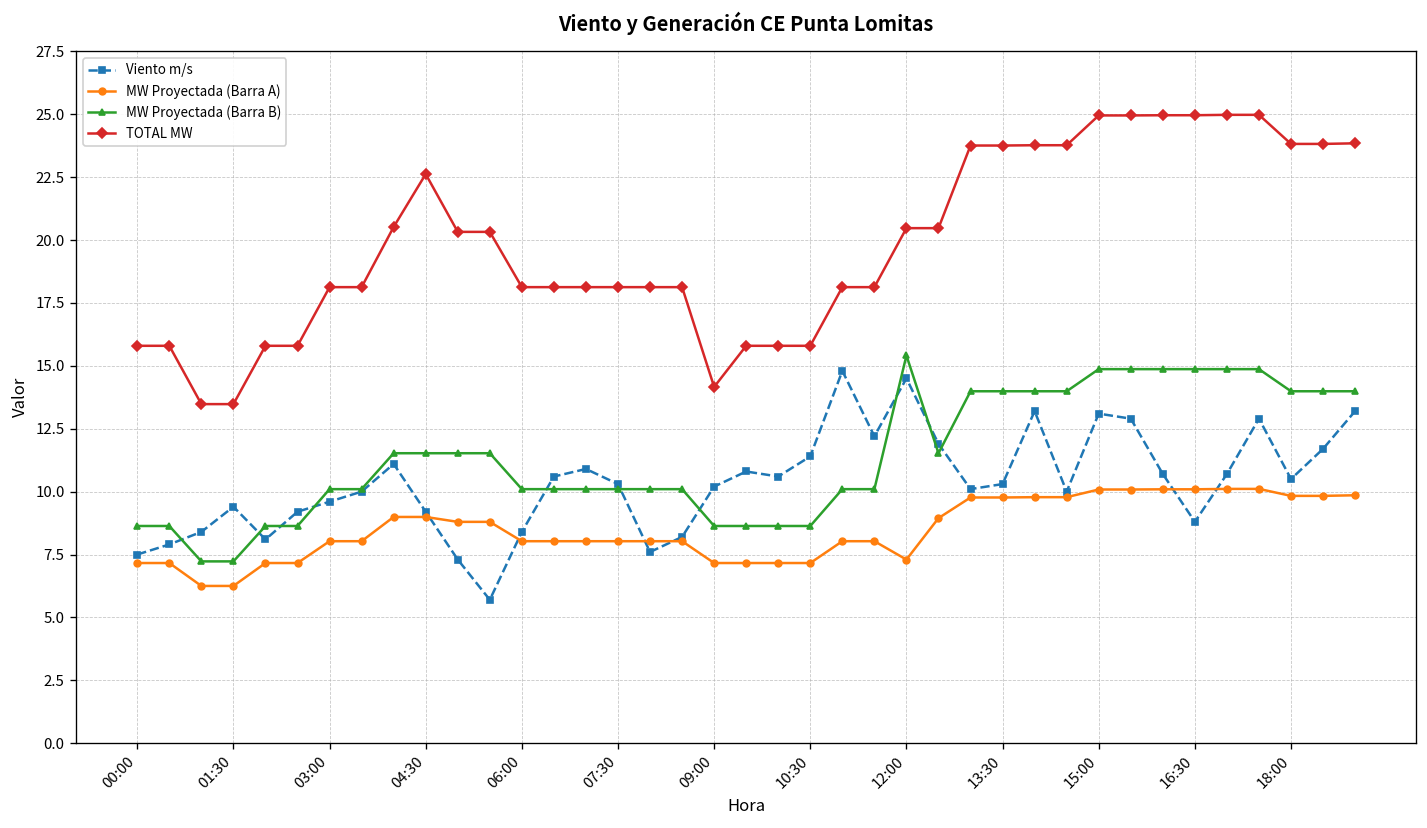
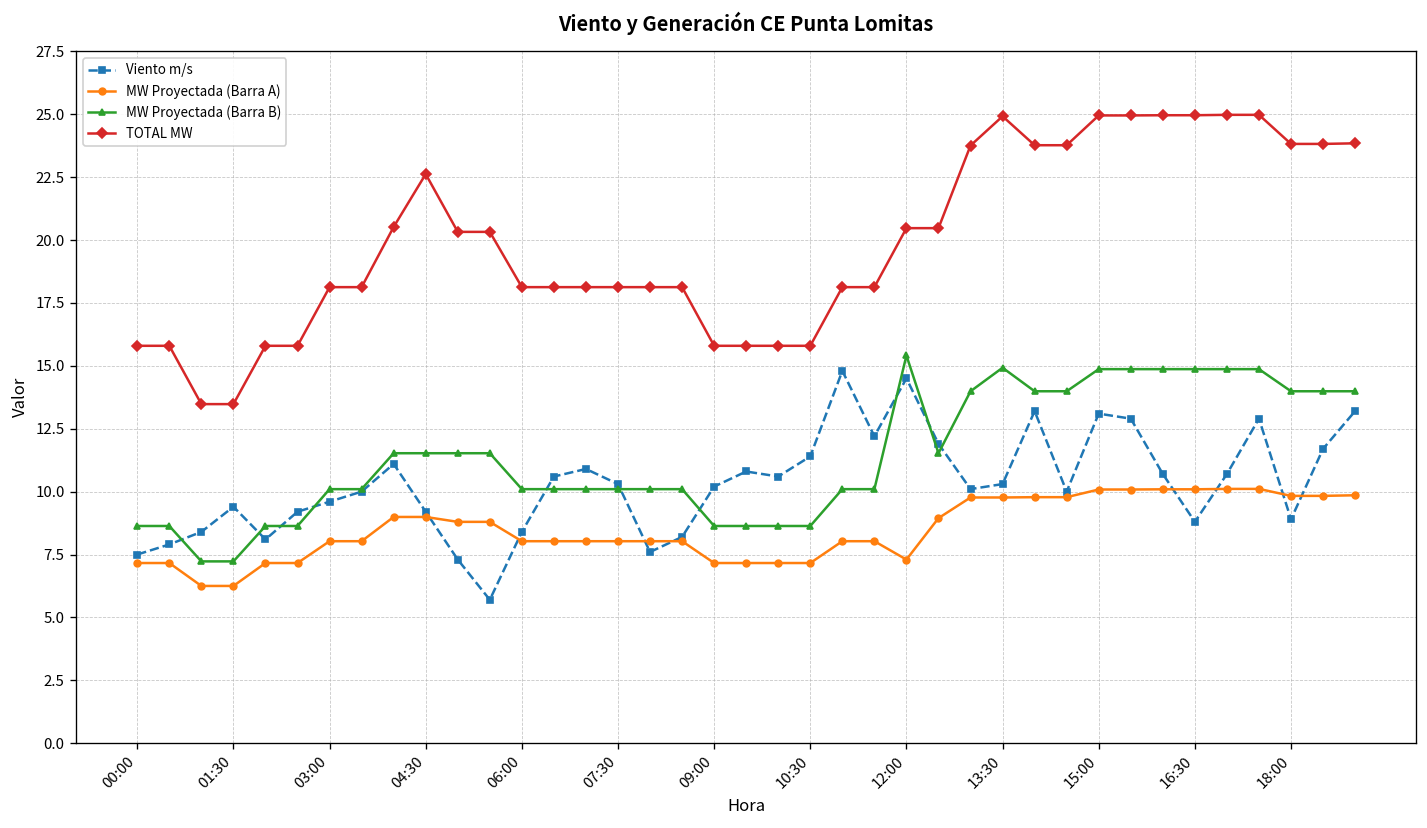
  {
    "Viento m/s": {
      "00:00": 7.5,
      "01:30": 9.4,
      "03:00": 9.6,
      "04:30": 9.2,
      "06:00": 8.4,
      "07:30": 10.3,
      "09:00": 10.2,
      "10:30": 11.4,
      "12:00": 14.5,
      "13:30": 10.3,
      "15:00": 13.1,
      "16:30": 8.8,
-     "18:00": 10.5
+     "18:00": 8.9
    },
    "MW Proyectada (Barra A)": {
      "00:00": 7.2,
      "01:30": 6.3,
      "03:00": 8.0,
      "04:30": 9.0,
      "06:00": 8.0,
      "07:30": 8.0,
      "09:00": 7.2,
      "10:30": 7.2,
      "12:00": 7.3,
      "13:30": 9.8,
      "15:00": 10.1,
      "16:30": 10.1,
      "18:00": 9.8
    },
    "MW Proyectada (Barra B)": {
      "00:00": 8.6,
      "01:30": 7.2,
      "03:00": 10.1,
      "04:30": 11.5,
      "06:00": 10.1,
      "07:30": 10.1,
      "09:00": 8.6,
      "10:30": 8.6,
      "12:00": 15.4,
-     "13:30": 14.0,
+     "13:30": 14.9,
      "15:00": 14.9,
      "16:30": 14.9,
      "18:00": 14.0
    },
    "TOTAL MW": {
      "00:00": 15.8,
      "01:30": 13.5,
      "03:00": 18.1,
      "04:30": 22.6,
      "06:00": 18.1,
      "07:30": 18.1,
-     "09:00": 14.2,
+     "09:00": 15.8,
      "10:30": 15.8,
      "12:00": 20.5,
-     "13:30": 23.8,
+     "13:30": 24.9,
      "15:00": 25.0,
      "16:30": 25.0,
      "18:00": 23.8
    }
  }
